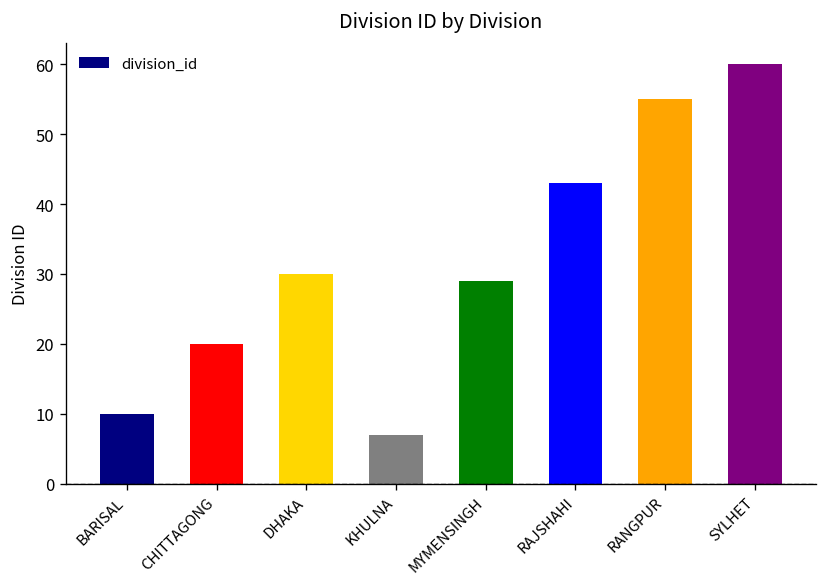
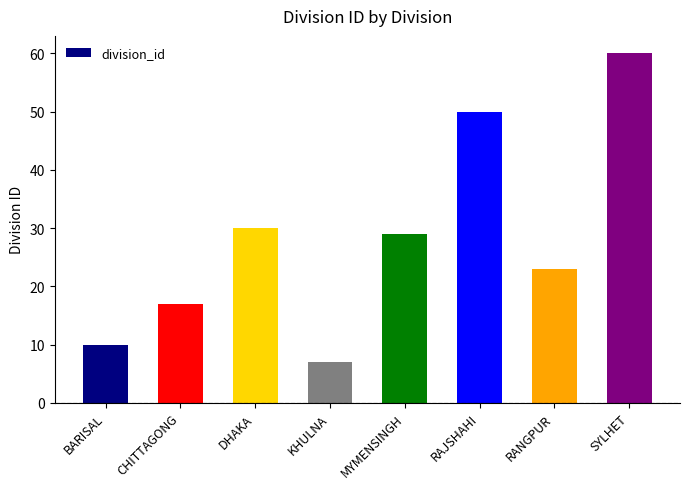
  {
    "BARISAL": 10,
-   "CHITTAGONG": 20,
+   "CHITTAGONG": 17,
    "DHAKA": 30,
    "KHULNA": 7,
    "MYMENSINGH": 29,
-   "RAJSHAHI": 43,
-   "RANGPUR": 55,
+   "RAJSHAHI": 50,
+   "RANGPUR": 23,
    "SYLHET": 60
  }
